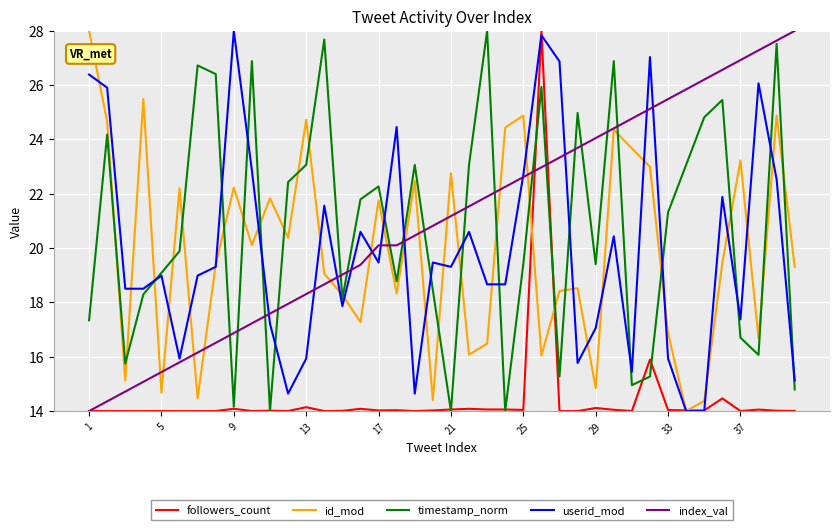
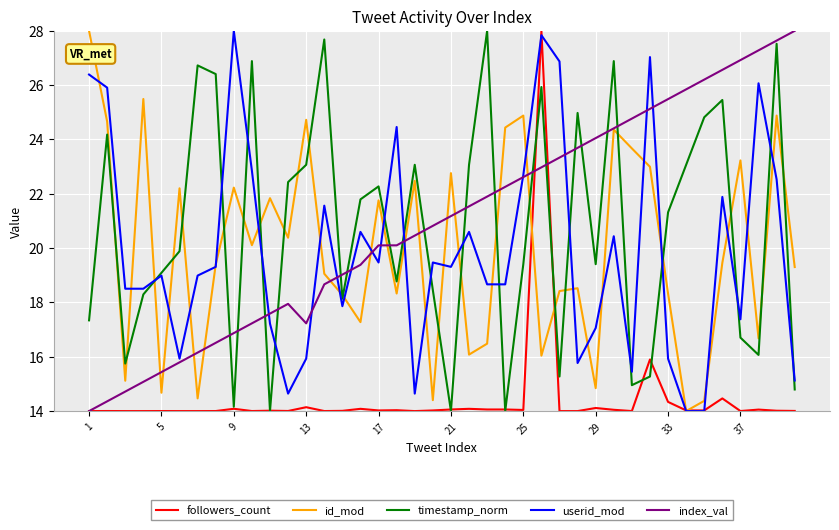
  {
    "followers_count": {
      "5": 14.0,
      "13": 14.1,
      "17": 14.0,
      "25": 14.0,
      "29": 14.1,
-     "33": 14.0,
+     "33": 14.3,
      "37": 14.0
    },
    "id_mod": {
      "1": 28.0,
      "5": 14.7,
      "9": 22.2,
      "13": 24.7,
      "17": 21.8,
      "21": 22.8,
      "25": 24.9,
      "29": 14.8,
-     "33": 16.9,
+     "33": 18.3,
      "37": 23.2
    },
    "timestamp_norm": {
      "1": 17.3,
      "5": 19.1,
      "13": 23.1,
      "17": 22.3,
      "25": 19.4,
      "29": 19.4,
      "33": 21.3,
      "37": 16.7
    },
    "userid_mod": {
      "1": 26.4,
      "5": 19.0,
      "9": 28.0,
      "13": 15.9,
      "17": 19.5,
      "21": 19.3,
      "29": 17.1,
      "33": 15.9,
      "37": 17.4
    },
    "index_val": {
      "5": 15.4,
      "9": 16.9,
-     "13": 18.3,
+     "13": 17.2,
      "17": 20.1,
      "21": 21.2,
      "29": 24.1,
      "33": 25.5,
      "37": 26.9
    }
  }
